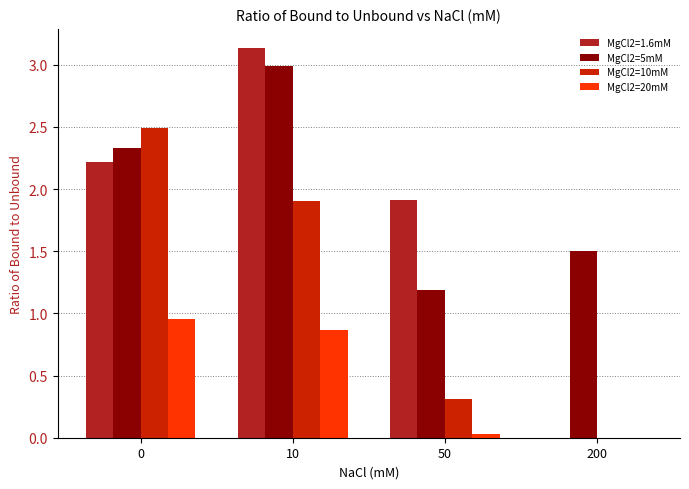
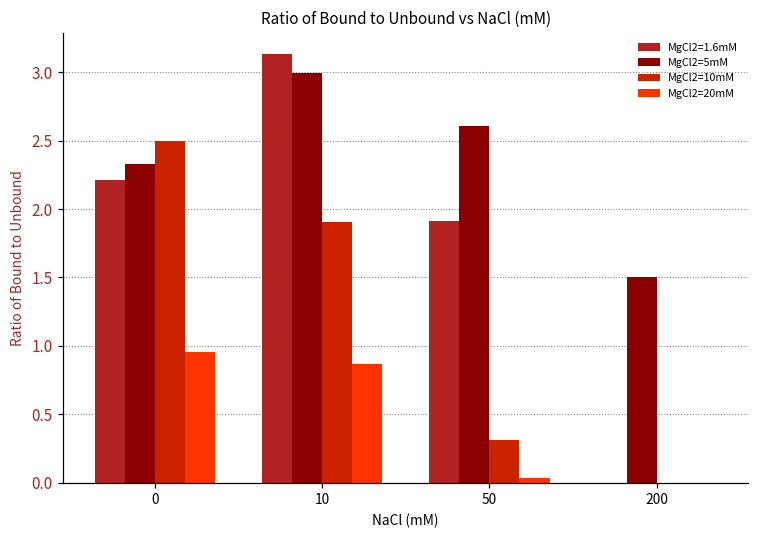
  {
    "MgCl2=5mM": {
      "0": 2.33,
      "10": 2.99,
-     "50": 1.19,
+     "50": 2.61,
      "200": 1.50
    }
  }
